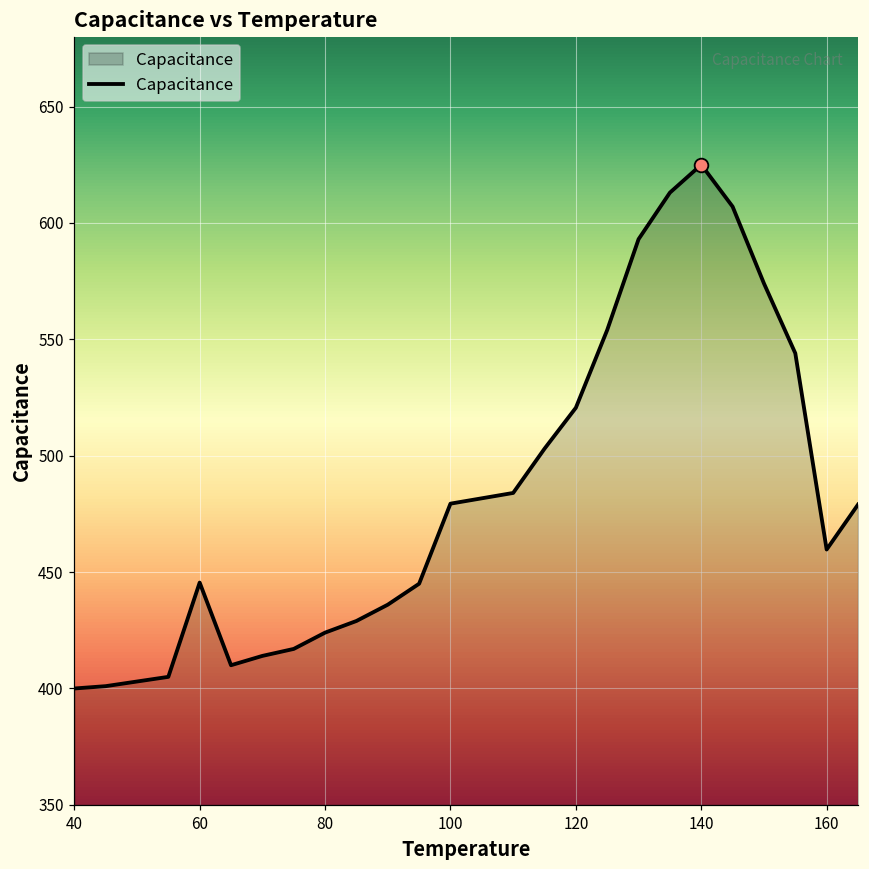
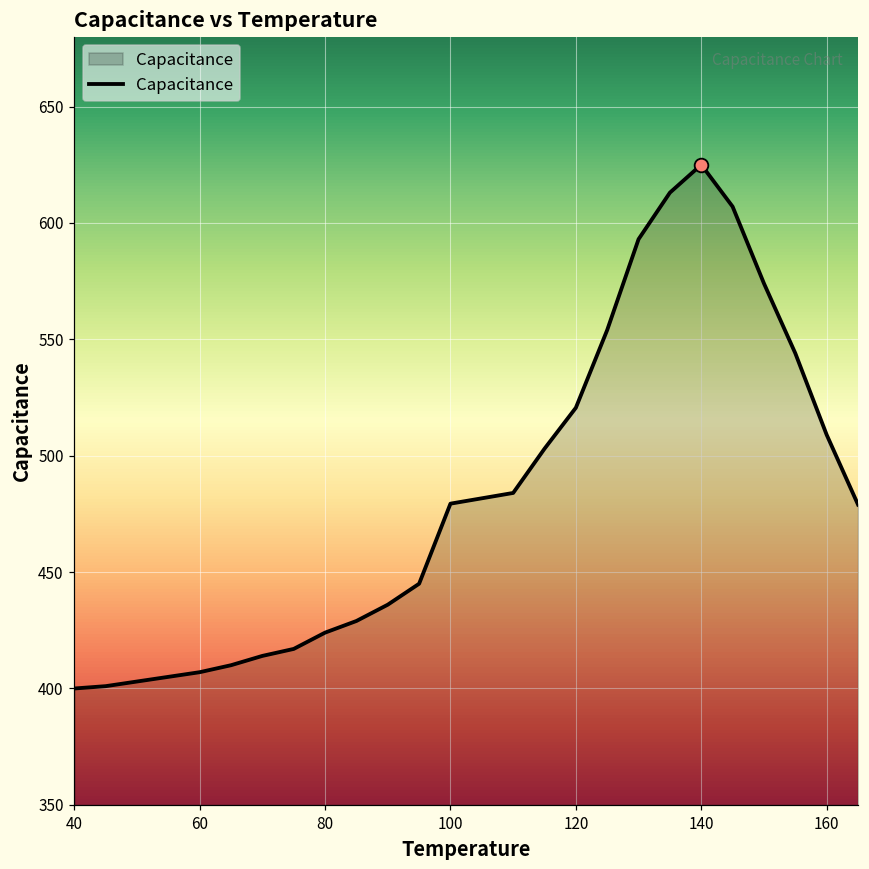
  {
    "Capacitance": {
      "40": 400,
-     "60": 446,
+     "60": 407,
      "80": 424,
      "100": 479,
      "120": 521,
-     "160": 460
+     "160": 509
    }
  }
